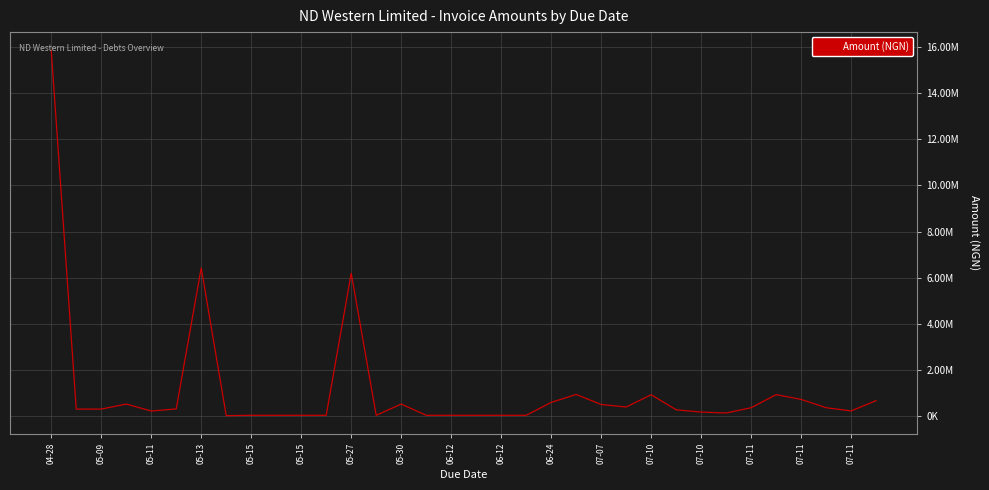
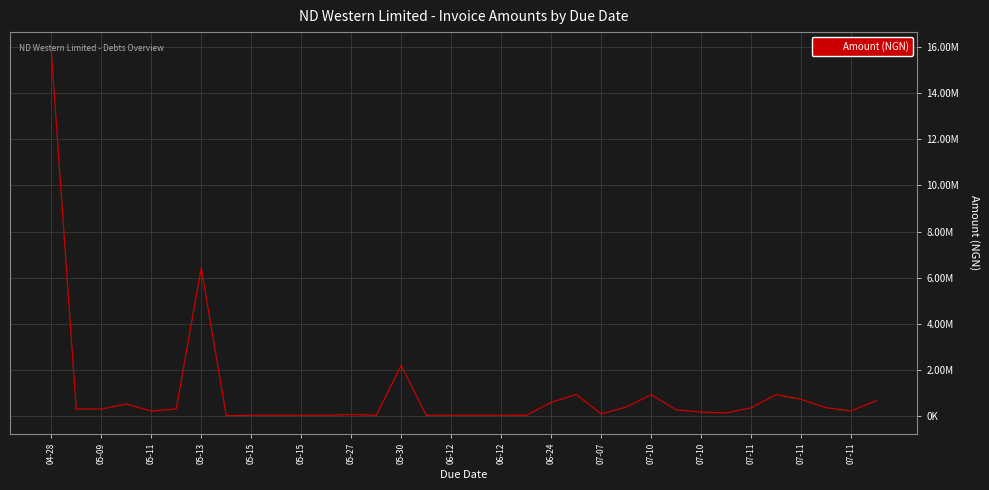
  {
    "04-28": 15900000,
    "05-09": 300000,
    "05-11": 200000,
    "05-13": 6400000,
-   "05-27": 6200000,
-   "05-30": 500000,
+   "05-27": 100000,
+   "05-30": 2200000,
    "06-24": 600000,
-   "07-07": 500000
+   "07-07": 100000
  }
